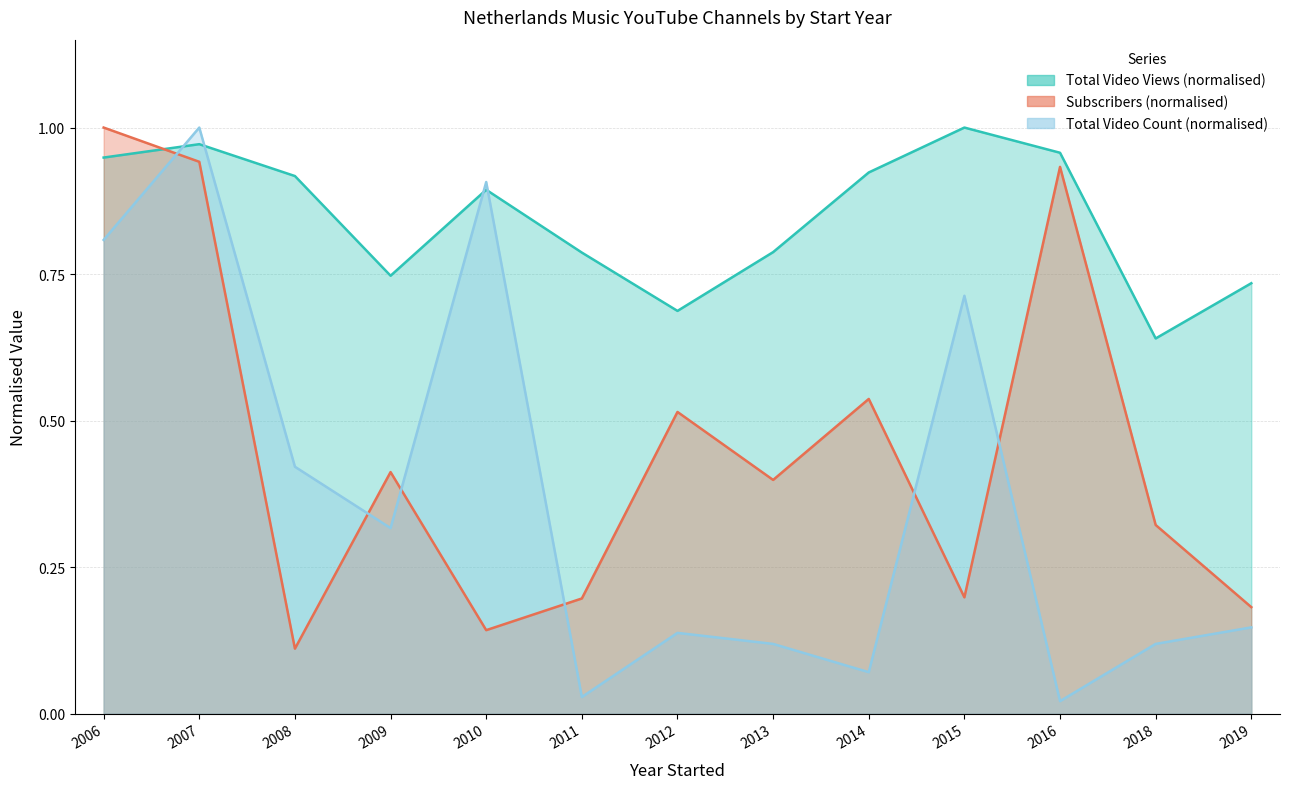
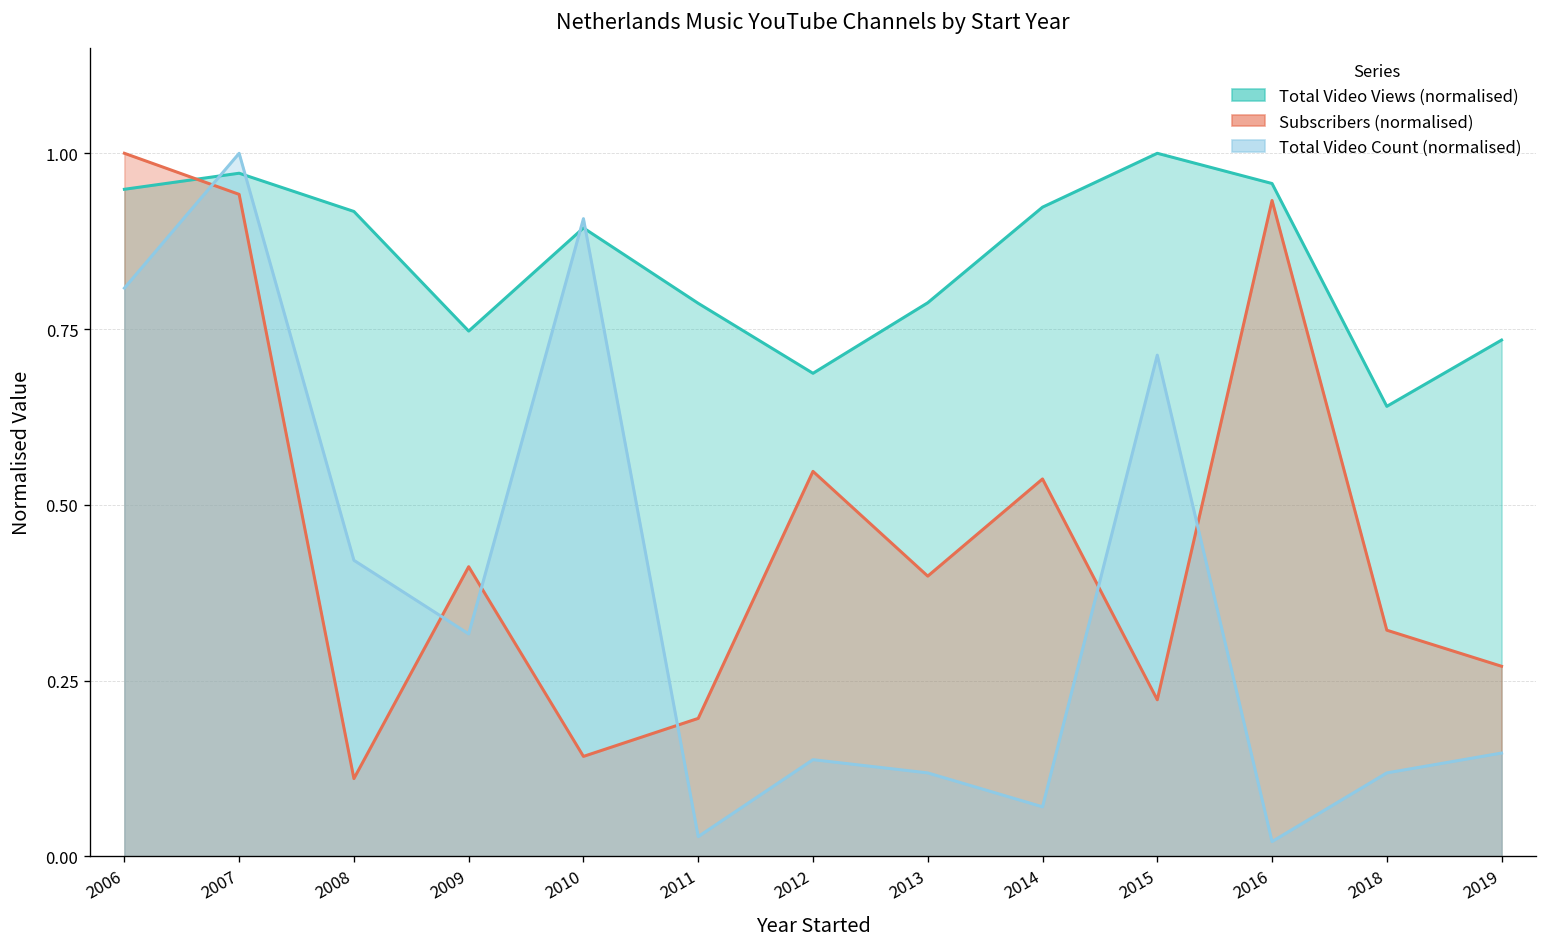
  {
    "Subscribers (normalised)": {
      "2006": 1.00,
      "2007": 0.94,
      "2008": 0.11,
      "2009": 0.41,
      "2010": 0.14,
      "2011": 0.20,
-     "2012": 0.51,
+     "2012": 0.55,
      "2013": 0.40,
      "2014": 0.54,
-     "2015": 0.20,
+     "2015": 0.22,
      "2016": 0.93,
      "2018": 0.32,
-     "2019": 0.18
+     "2019": 0.27
    }
  }
